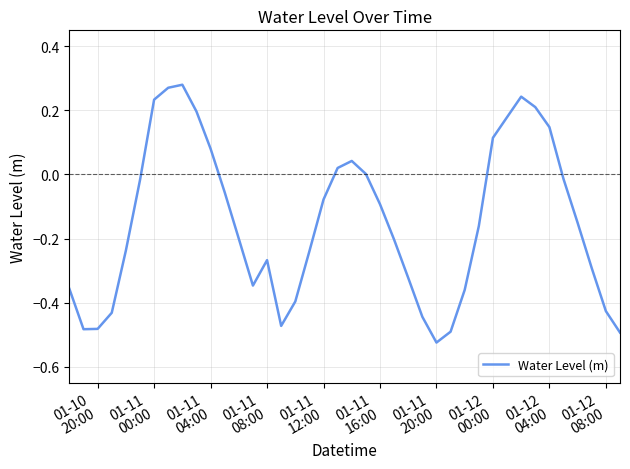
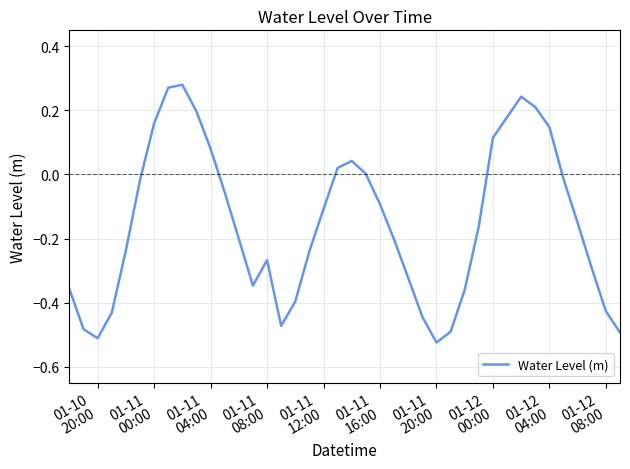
  {
-   "01-10 20:00": -0.48,
-   "01-11 00:00": 0.23,
+   "01-10 20:00": -0.51,
+   "01-11 00:00": 0.16,
    "01-11 04:00": 0.08,
    "01-11 08:00": -0.27,
-   "01-11 12:00": -0.08,
+   "01-11 12:00": -0.11,
    "01-11 16:00": -0.09,
    "01-11 20:00": -0.52,
    "01-12 00:00": 0.11,
    "01-12 04:00": 0.15,
    "01-12 08:00": -0.43
  }
